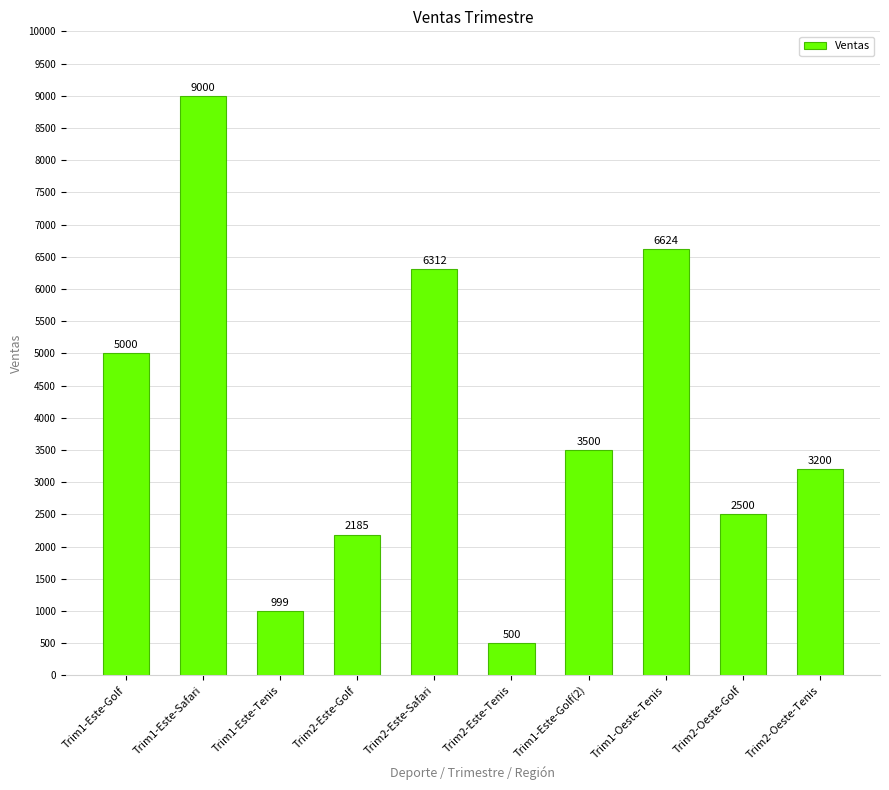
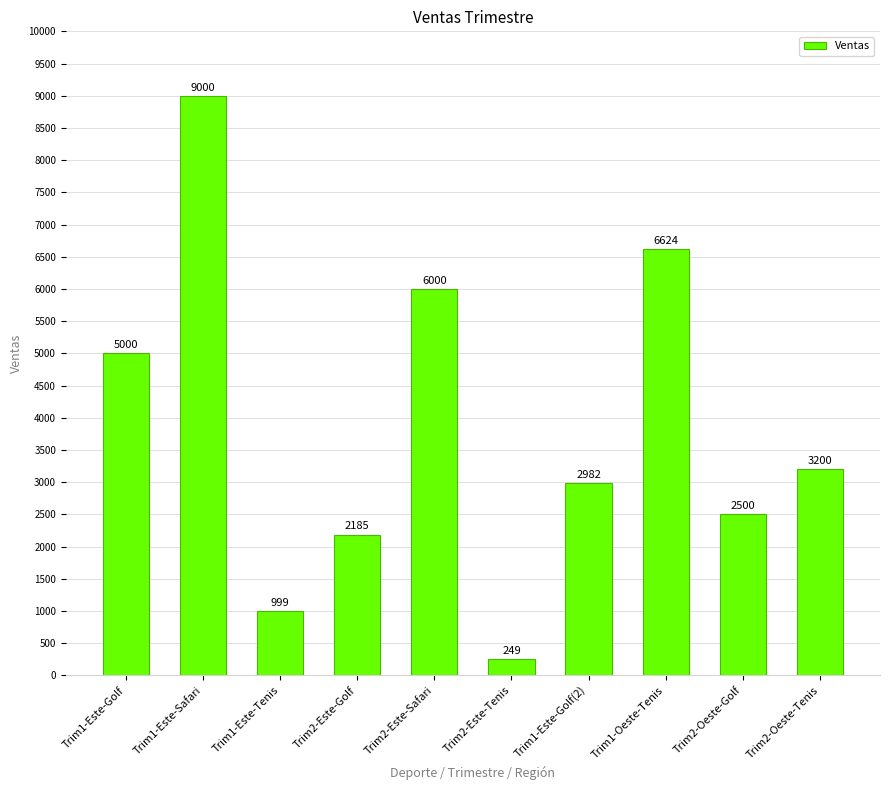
  {
    "Trim1-Este-Golf": 5000,
    "Trim1-Este-Safari": 9000,
    "Trim1-Este-Tenis": 999,
    "Trim2-Este-Golf": 2185,
-   "Trim2-Este-Safari": 6312,
-   "Trim2-Este-Tenis": 500,
-   "Trim1-Este-Golf(2)": 3500,
+   "Trim2-Este-Safari": 6000,
+   "Trim2-Este-Tenis": 249,
+   "Trim1-Este-Golf(2)": 2982,
    "Trim1-Oeste-Tenis": 6624,
    "Trim2-Oeste-Golf": 2500,
    "Trim2-Oeste-Tenis": 3200
  }
